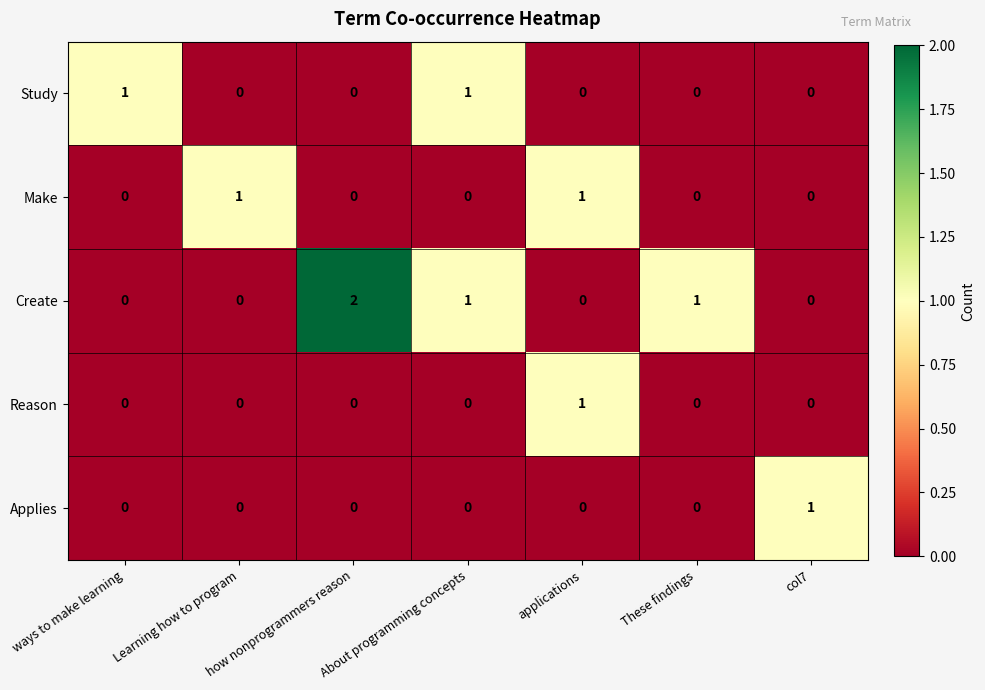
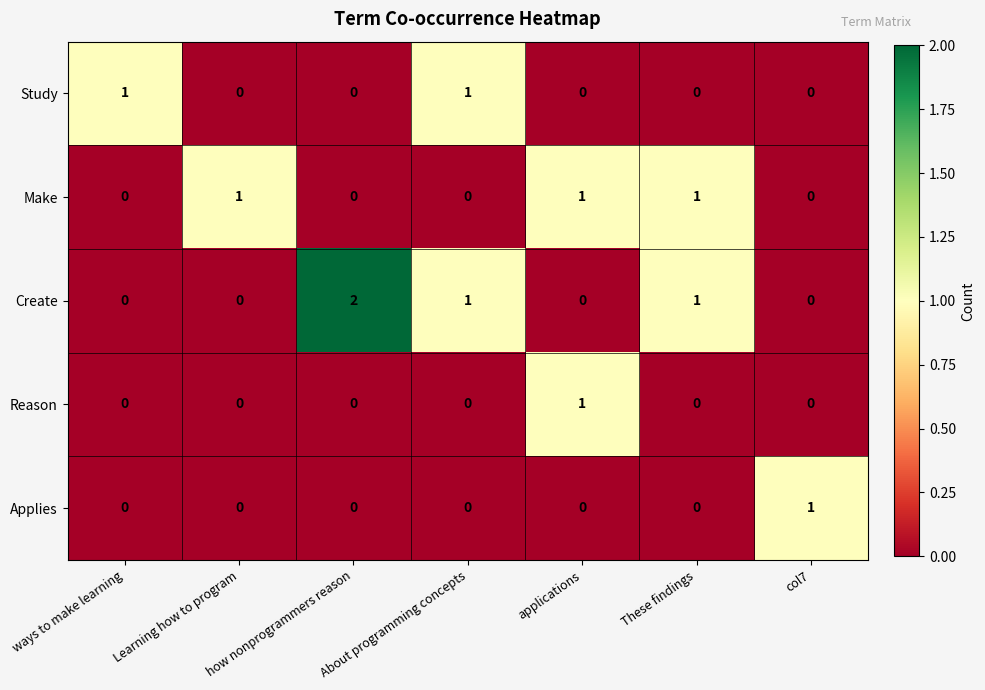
  {
    "Study": {
      "ways to make learning": 1,
      "Learning how to program": 0,
      "how nonprogrammers reason": 0,
      "About programming concepts": 1,
      "applications": 0,
      "These findings": 0,
      "col7": 0
    },
    "Make": {
      "ways to make learning": 0,
      "Learning how to program": 1,
      "how nonprogrammers reason": 0,
      "About programming concepts": 0,
      "applications": 1,
-     "These findings": 0,
+     "These findings": 1,
      "col7": 0
    },
    "Create": {
      "ways to make learning": 0,
      "Learning how to program": 0,
      "how nonprogrammers reason": 2,
      "About programming concepts": 1,
      "applications": 0,
      "These findings": 1,
      "col7": 0
    },
    "Reason": {
      "ways to make learning": 0,
      "Learning how to program": 0,
      "how nonprogrammers reason": 0,
      "About programming concepts": 0,
      "applications": 1,
      "These findings": 0,
      "col7": 0
    },
    "Applies": {
      "ways to make learning": 0,
      "Learning how to program": 0,
      "how nonprogrammers reason": 0,
      "About programming concepts": 0,
      "applications": 0,
      "These findings": 0,
      "col7": 1
    }
  }
